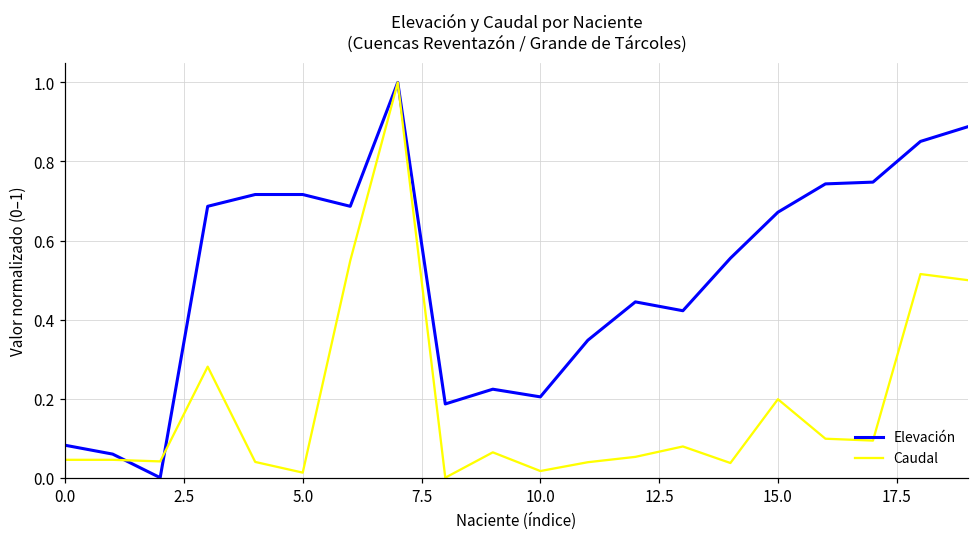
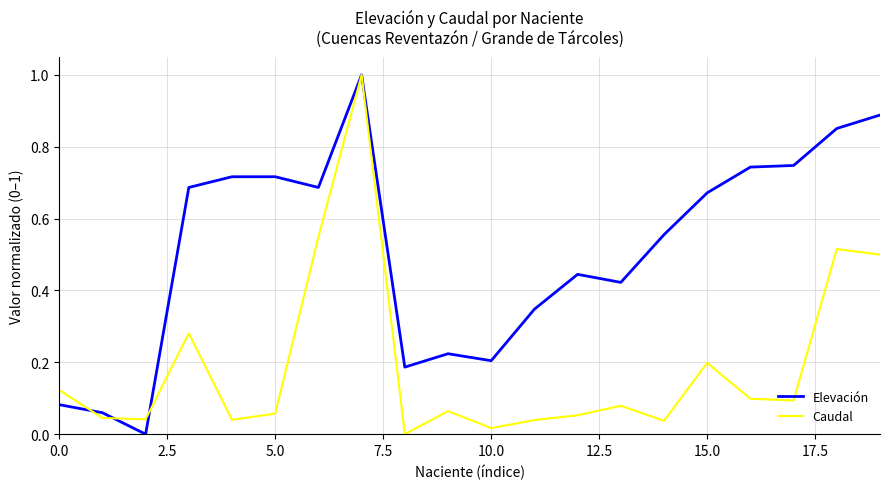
  {
    "Elevación": {
      "0.0": 0.08,
      "5.0": 0.72,
      "10.0": 0.20,
      "15.0": 0.67
    },
    "Caudal": {
-     "0.0": 0.05,
-     "5.0": 0.01,
+     "0.0": 0.12,
+     "5.0": 0.06,
      "10.0": 0.02,
      "15.0": 0.20
    }
  }
